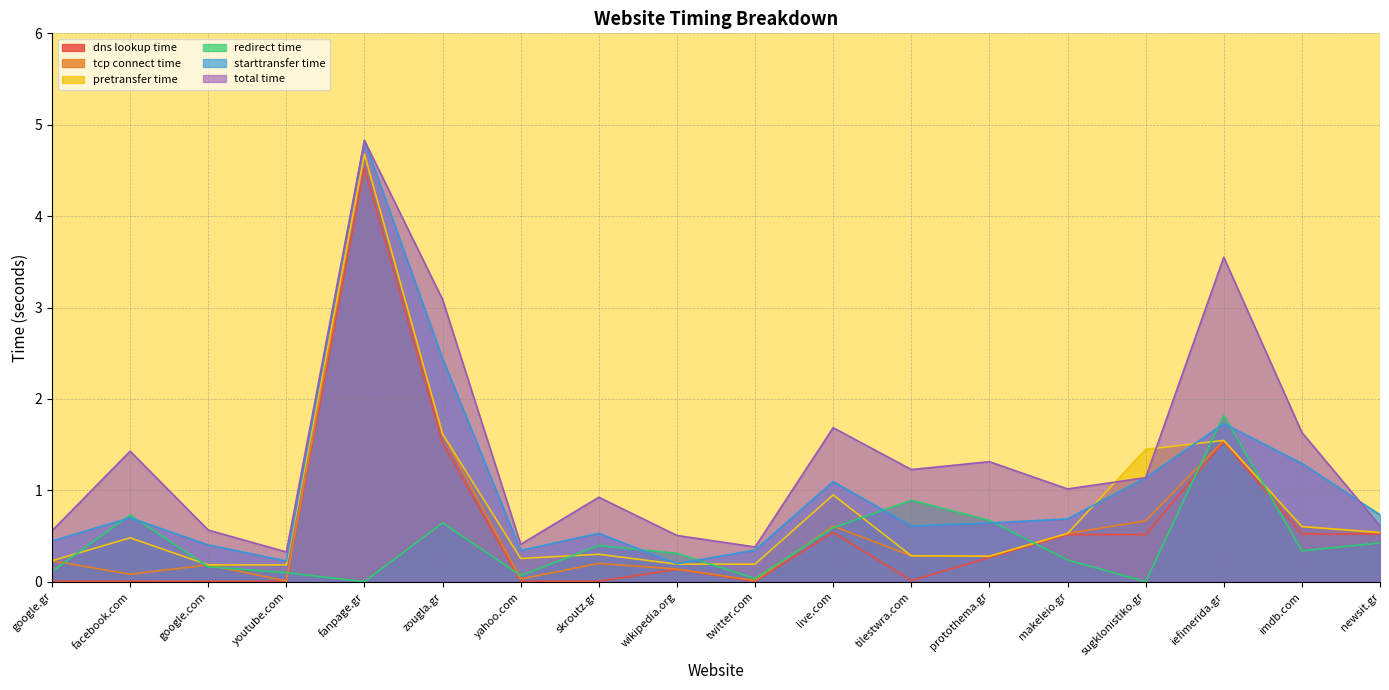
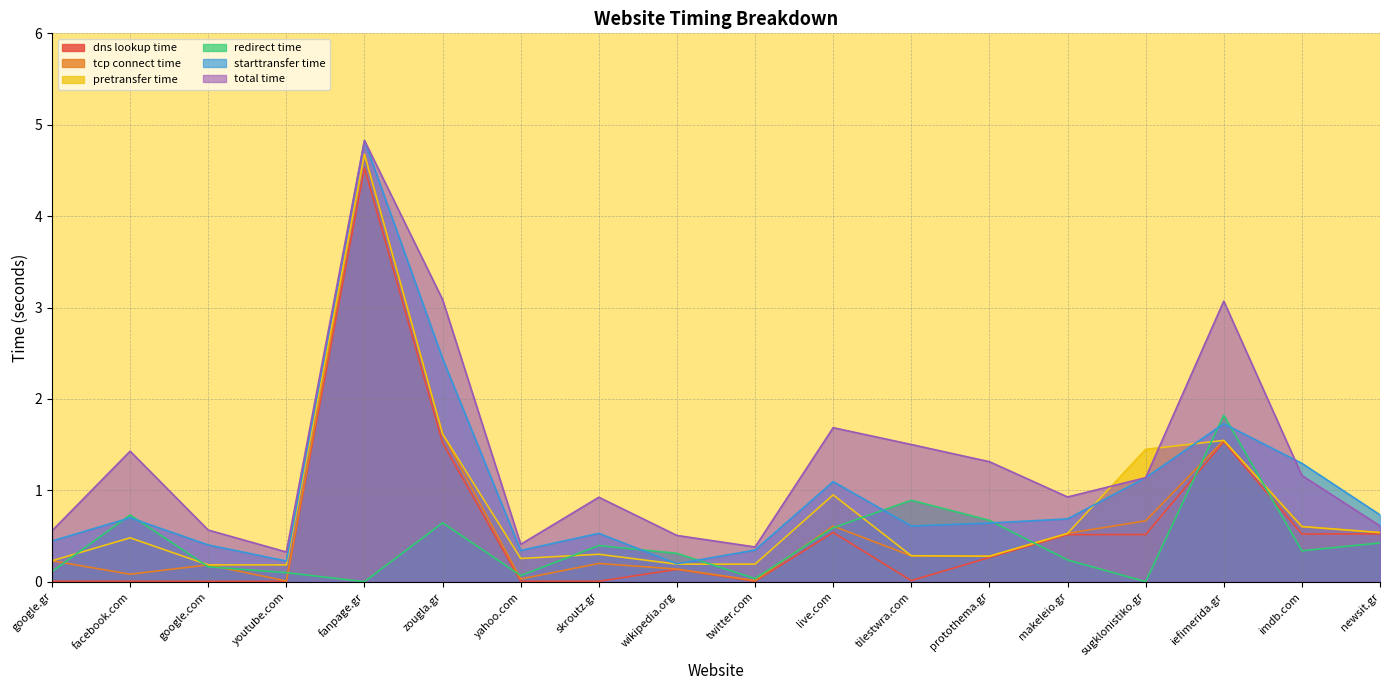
  {
    "pretransfer time": {
      "facebook.com": 0.5,
      "youtube.com": 0.2,
      "yahoo.com": 0.3,
      "skroutz.gr": 0.3,
      "twitter.com": 0.2,
      "live.com": 1.0,
      "sugklonistiko.gr": 1.4
    },
    "redirect time": {
      "google.gr": 0.1,
      "facebook.com": 0.7,
      "youtube.com": 0.1,
      "fanpage.gr": 0.0,
      "zougla.gr": 0.6,
      "yahoo.com": 0.1,
      "skroutz.gr": 0.4,
      "wikipedia.org": 0.3,
      "tilestwra.com": 0.9,
      "protothema.gr": 0.7,
      "makeleio.gr": 0.2,
      "sugklonistiko.gr": 0.0,
      "iefimerida.gr": 1.8,
      "imdb.com": 0.3,
      "newsit.gr": 0.4
    },
    "starttransfer time": {
      "google.gr": 0.4,
      "facebook.com": 0.7,
      "google.com": 0.4,
      "youtube.com": 0.2,
      "zougla.gr": 2.4,
      "yahoo.com": 0.3,
      "skroutz.gr": 0.5,
      "twitter.com": 0.3,
      "live.com": 1.1,
      "tilestwra.com": 0.6,
      "protothema.gr": 0.6,
      "makeleio.gr": 0.7,
      "iefimerida.gr": 1.7,
      "imdb.com": 1.3,
      "newsit.gr": 0.7
    },
    "total time": {
      "google.gr": 0.6,
      "facebook.com": 1.4,
      "google.com": 0.6,
      "youtube.com": 0.3,
      "zougla.gr": 3.1,
      "yahoo.com": 0.4,
      "skroutz.gr": 0.9,
      "wikipedia.org": 0.5,
      "twitter.com": 0.4,
      "live.com": 1.7,
-     "tilestwra.com": 1.2,
+     "tilestwra.com": 1.5,
      "protothema.gr": 1.3,
-     "makeleio.gr": 1.0,
-     "iefimerida.gr": 3.6,
-     "imdb.com": 1.6,
+     "makeleio.gr": 0.9,
+     "iefimerida.gr": 3.1,
+     "imdb.com": 1.2,
      "newsit.gr": 0.6
    }
  }
